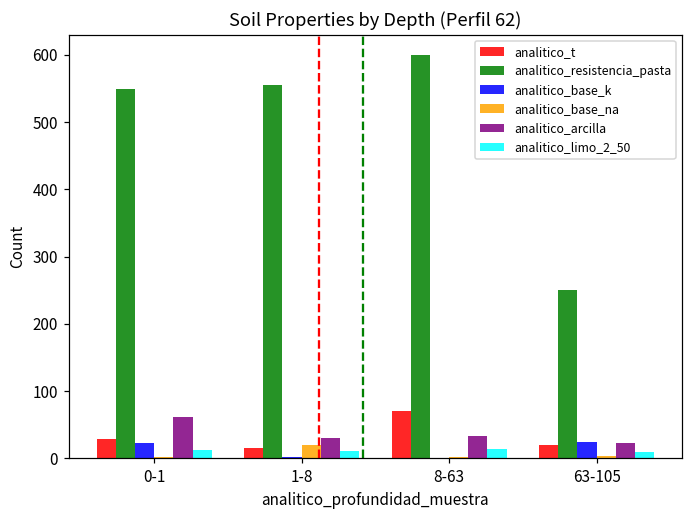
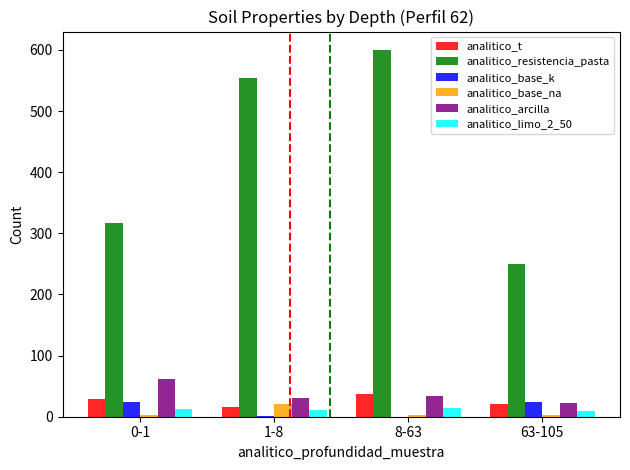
  {
    "analitico_t": {
      "0-1": 30,
      "1-8": 20,
-     "8-63": 70,
+     "8-63": 40,
      "63-105": 20
    },
    "analitico_resistencia_pasta": {
-     "0-1": 550,
+     "0-1": 320,
      "1-8": 550,
      "8-63": 600,
      "63-105": 250
    },
    "analitico_base_k": {
      "0-1": 20,
      "63-105": 20
    },
    "analitico_base_na": {
      "1-8": 20
    },
    "analitico_arcilla": {
      "0-1": 60,
      "1-8": 30,
      "8-63": 30,
      "63-105": 20
    },
    "analitico_limo_2_50": {
      "0-1": 10,
      "1-8": 10,
      "8-63": 10,
      "63-105": 10
    }
  }
